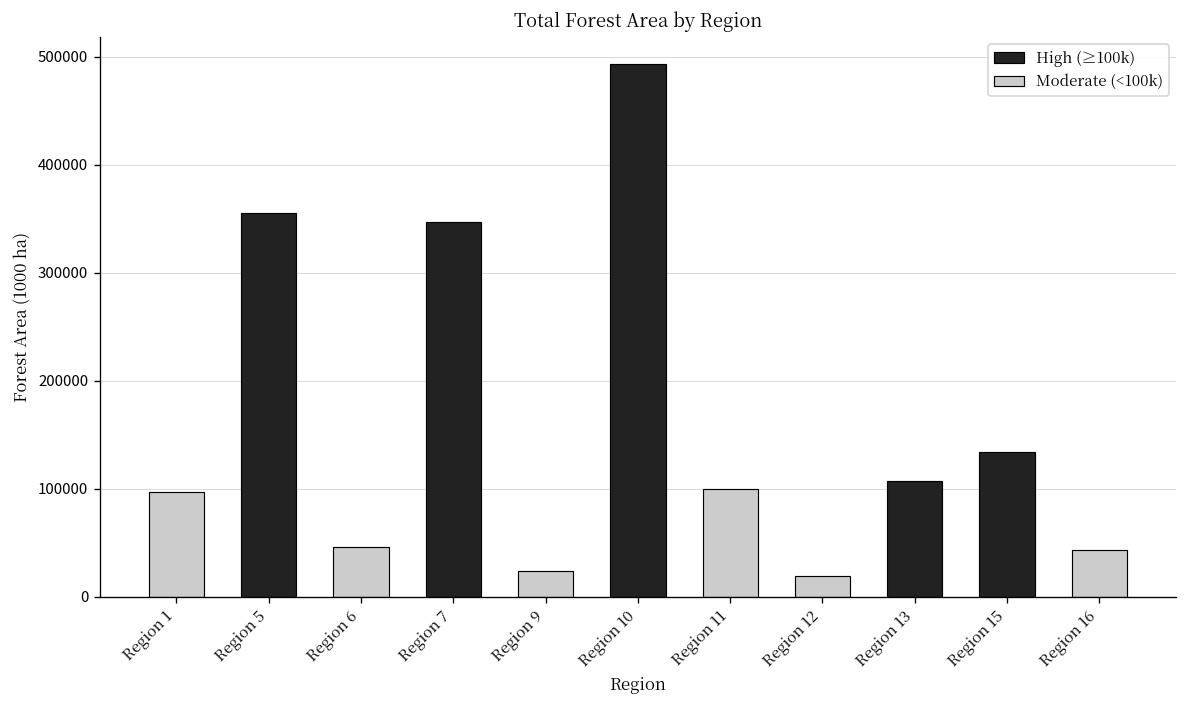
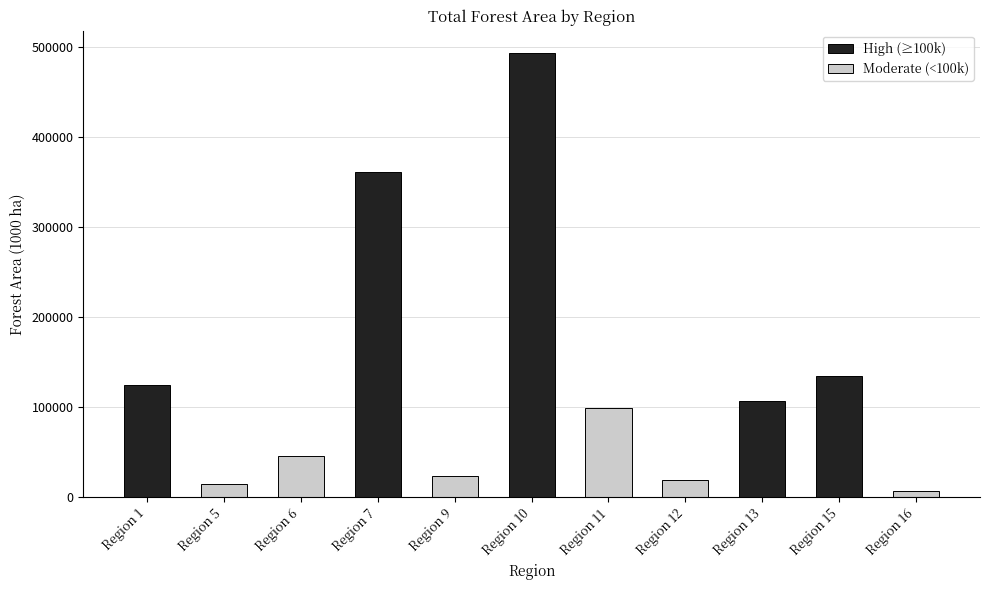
  {
-   "Region 1": 100000,
-   "Region 5": 360000,
+   "Region 1": 120000,
+   "Region 5": 10000,
    "Region 6": 50000,
-   "Region 7": 350000,
+   "Region 7": 360000,
    "Region 9": 20000,
    "Region 10": 490000,
    "Region 11": 100000,
    "Region 12": 20000,
    "Region 13": 110000,
    "Region 15": 130000,
-   "Region 16": 40000
+   "Region 16": 10000
  }
